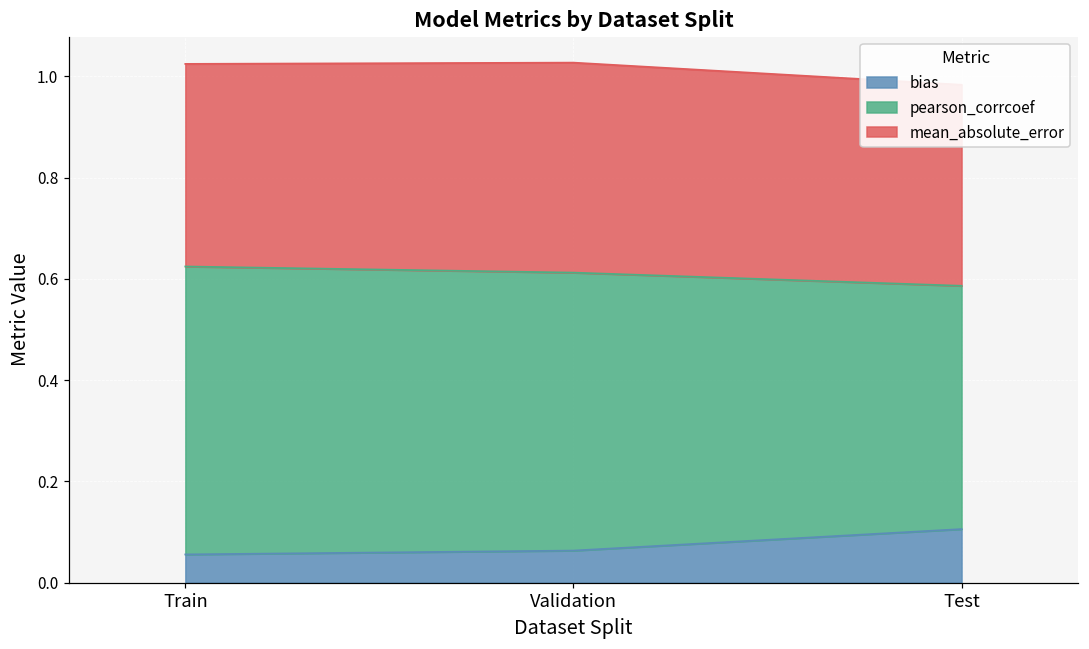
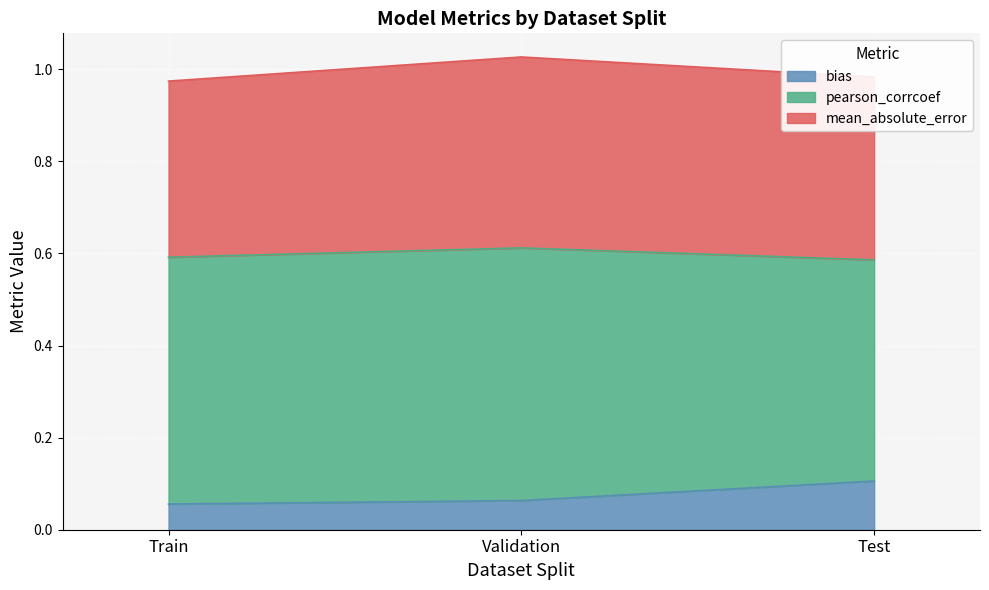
  {
    "bias": {
      "Train": 0.06,
      "Validation": 0.06,
      "Test": 0.11
    },
    "pearson_corrcoef": {
-     "Train": 0.57,
+     "Train": 0.54,
      "Validation": 0.55,
      "Test": 0.48
    },
    "mean_absolute_error": {
-     "Train": 0.40,
+     "Train": 0.38,
      "Validation": 0.41
    }
  }
